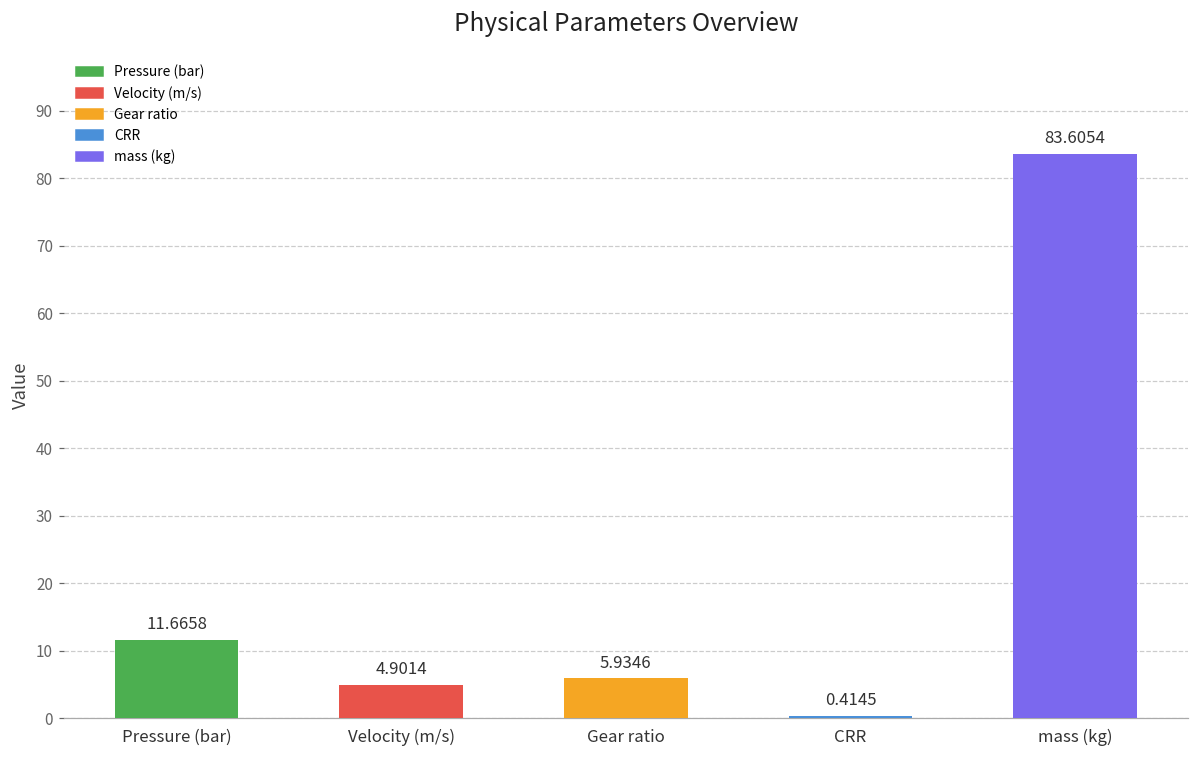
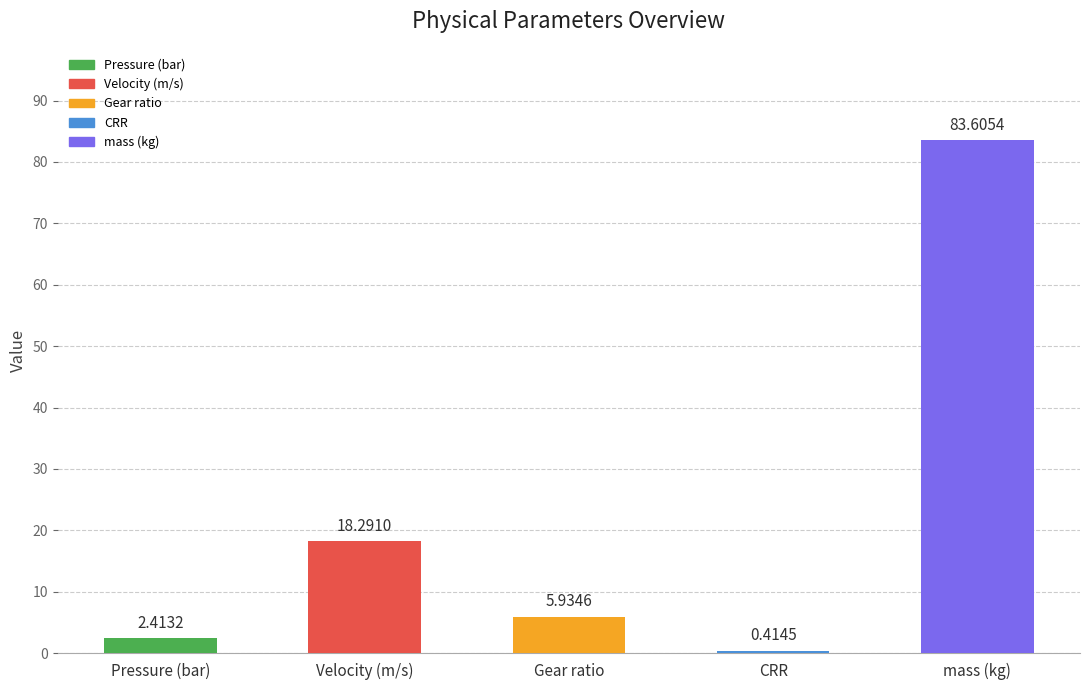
  {
-   "Pressure (bar)": 11.6658,
-   "Velocity (m/s)": 4.9014,
+   "Pressure (bar)": 2.4132,
+   "Velocity (m/s)": 18.2910,
    "Gear ratio": 5.9346,
    "CRR": 0.4145,
    "mass (kg)": 83.6054
  }
